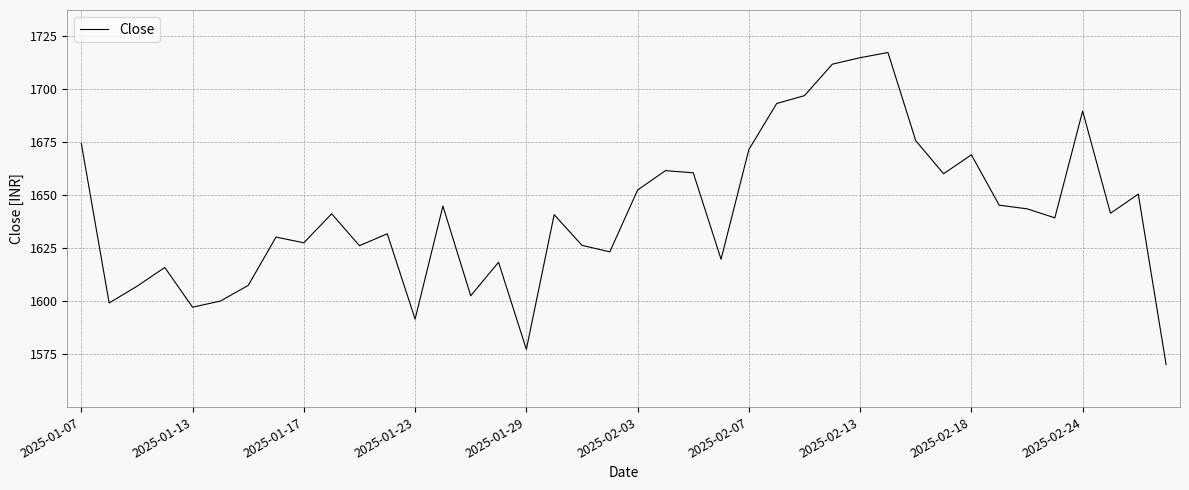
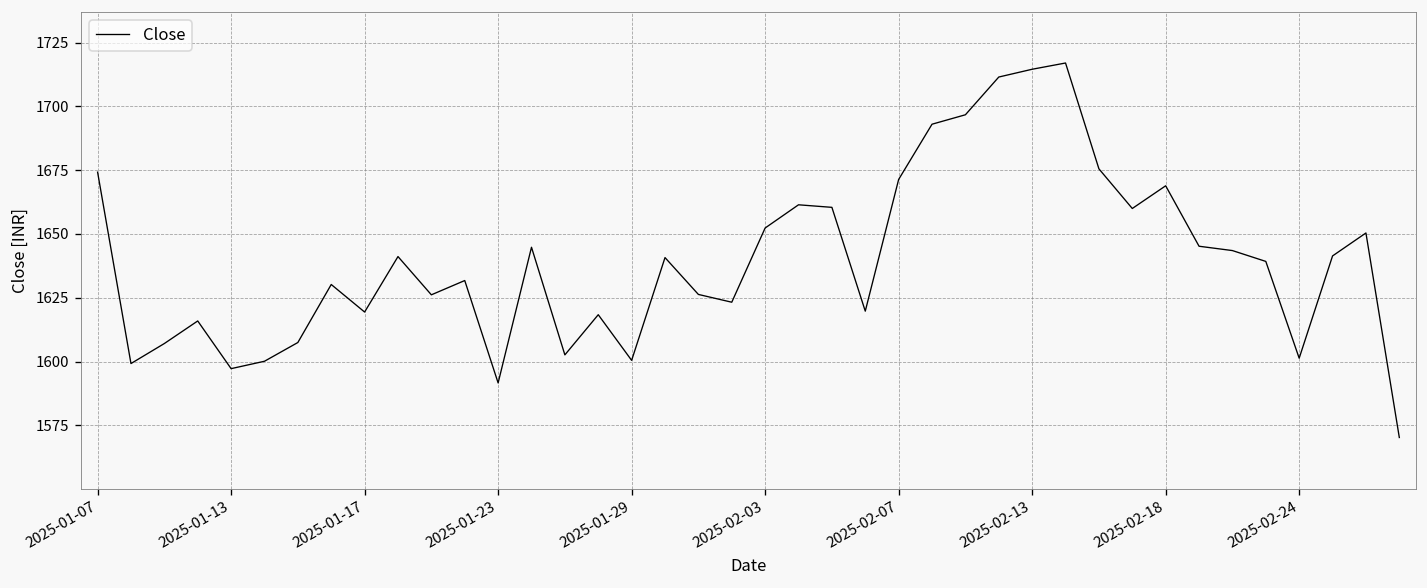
  {
    "2025-01-07": 1674,
    "2025-01-13": 1597,
-   "2025-01-17": 1628,
+   "2025-01-17": 1619,
    "2025-01-23": 1592,
-   "2025-01-29": 1577,
+   "2025-01-29": 1600,
    "2025-02-03": 1652,
    "2025-02-07": 1671,
    "2025-02-13": 1715,
-   "2025-02-24": 1690
+   "2025-02-24": 1601
  }
